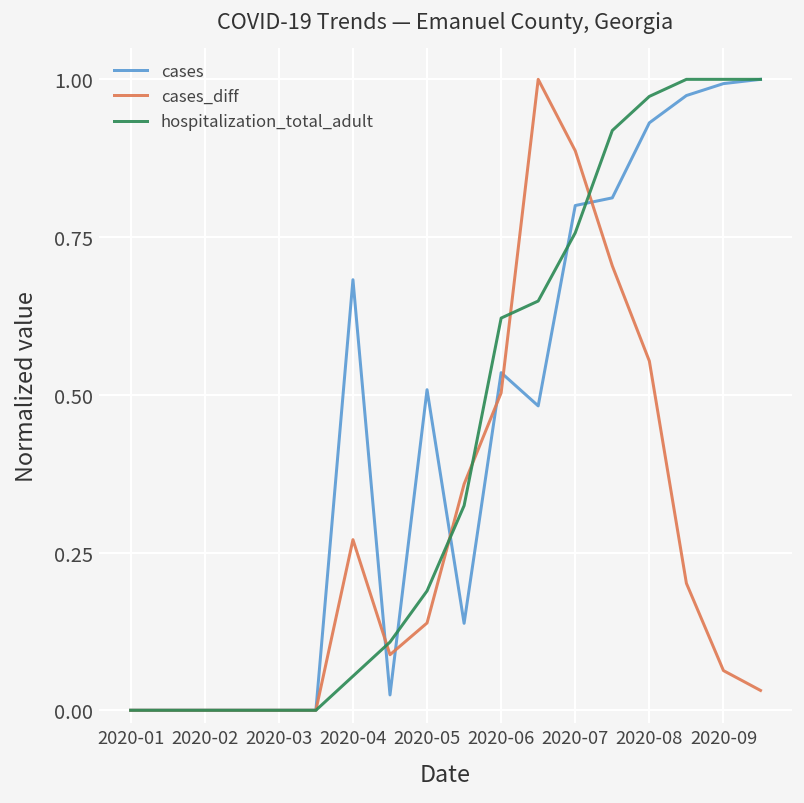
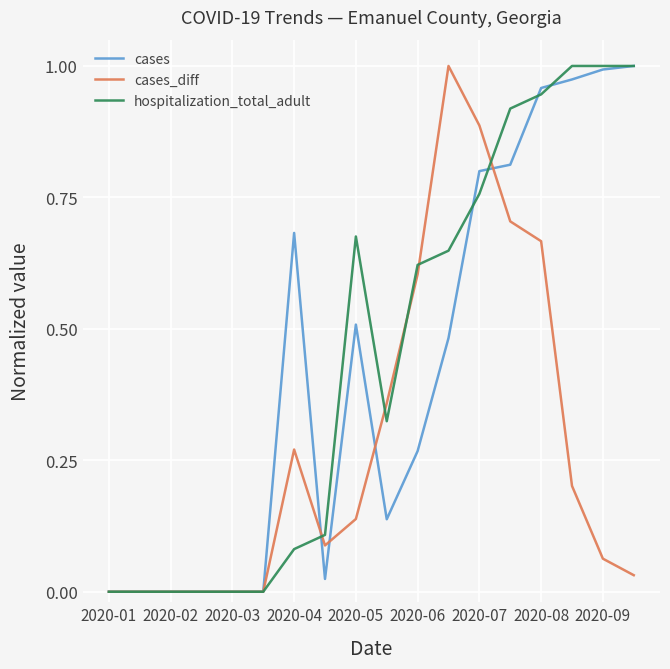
  {
    "cases": {
      "2020-04": 0.68,
      "2020-05": 0.51,
-     "2020-06": 0.54,
+     "2020-06": 0.27,
      "2020-07": 0.80,
-     "2020-08": 0.93,
+     "2020-08": 0.96,
      "2020-09": 0.99
    },
    "cases_diff": {
      "2020-04": 0.27,
      "2020-05": 0.14,
-     "2020-06": 0.50,
+     "2020-06": 0.60,
      "2020-07": 0.89,
-     "2020-08": 0.55,
+     "2020-08": 0.67,
      "2020-09": 0.06
    },
    "hospitalization_total_adult": {
-     "2020-04": 0.05,
-     "2020-05": 0.19,
+     "2020-04": 0.08,
+     "2020-05": 0.68,
      "2020-06": 0.62,
      "2020-07": 0.76,
-     "2020-08": 0.97,
+     "2020-08": 0.95,
      "2020-09": 1.00
    }
  }
